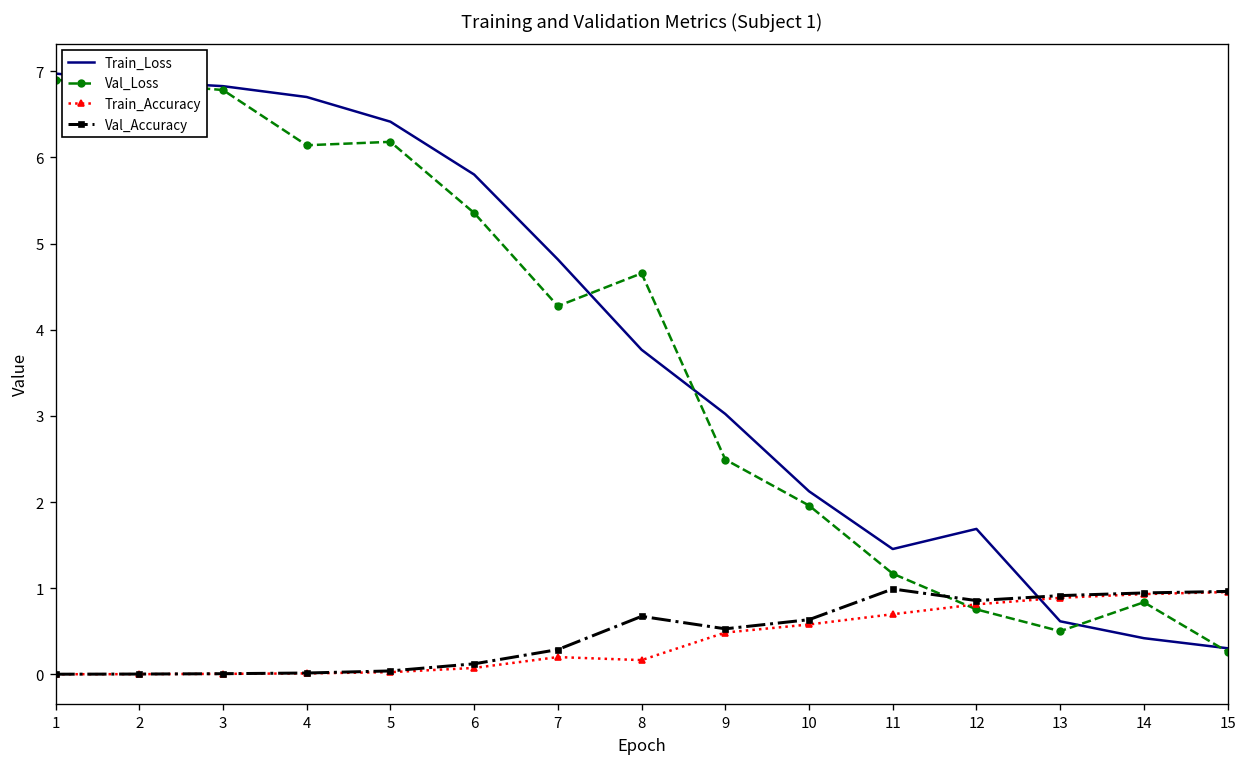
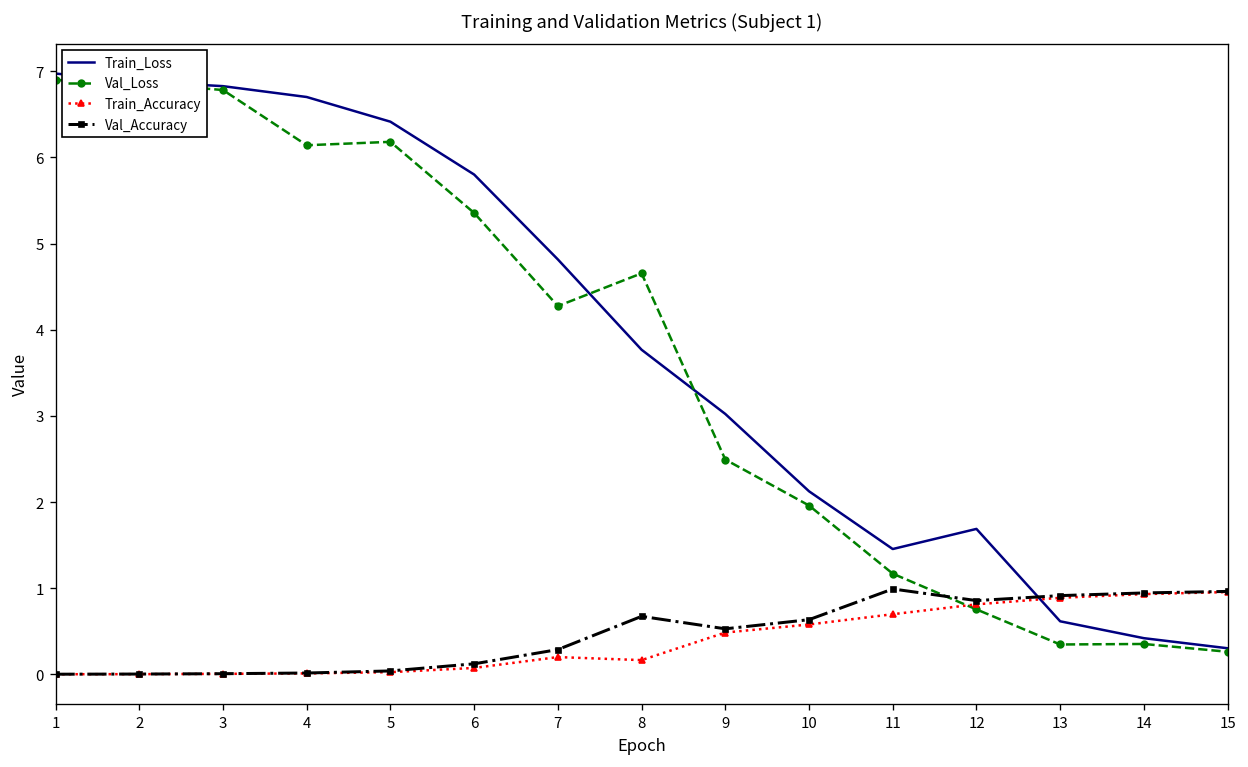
  {
    "Train_Loss": {
      "1": 7.0,
      "3": 6.8,
      "4": 6.7,
      "5": 6.4,
      "6": 5.8,
      "7": 4.8,
      "8": 3.8,
      "9": 3.0,
      "10": 2.1,
      "11": 1.5,
      "12": 1.7,
      "13": 0.6,
      "14": 0.4,
      "15": 0.3
    },
    "Val_Loss": {
      "1": 6.9,
      "3": 6.8,
      "4": 6.1,
      "5": 6.2,
      "6": 5.4,
      "7": 4.3,
      "8": 4.7,
      "9": 2.5,
      "10": 2.0,
      "11": 1.2,
      "12": 0.8,
-     "13": 0.5,
-     "14": 0.8,
+     "13": 0.3,
+     "14": 0.4,
      "15": 0.3
    },
    "Train_Accuracy": {
      "6": 0.1,
      "7": 0.2,
      "8": 0.2,
      "9": 0.5,
      "10": 0.6,
      "11": 0.7,
      "12": 0.8
    },
    "Val_Accuracy": {
      "6": 0.1,
      "7": 0.3,
      "8": 0.7,
      "9": 0.5,
      "10": 0.6,
      "11": 1.0,
      "12": 0.9
    }
  }
